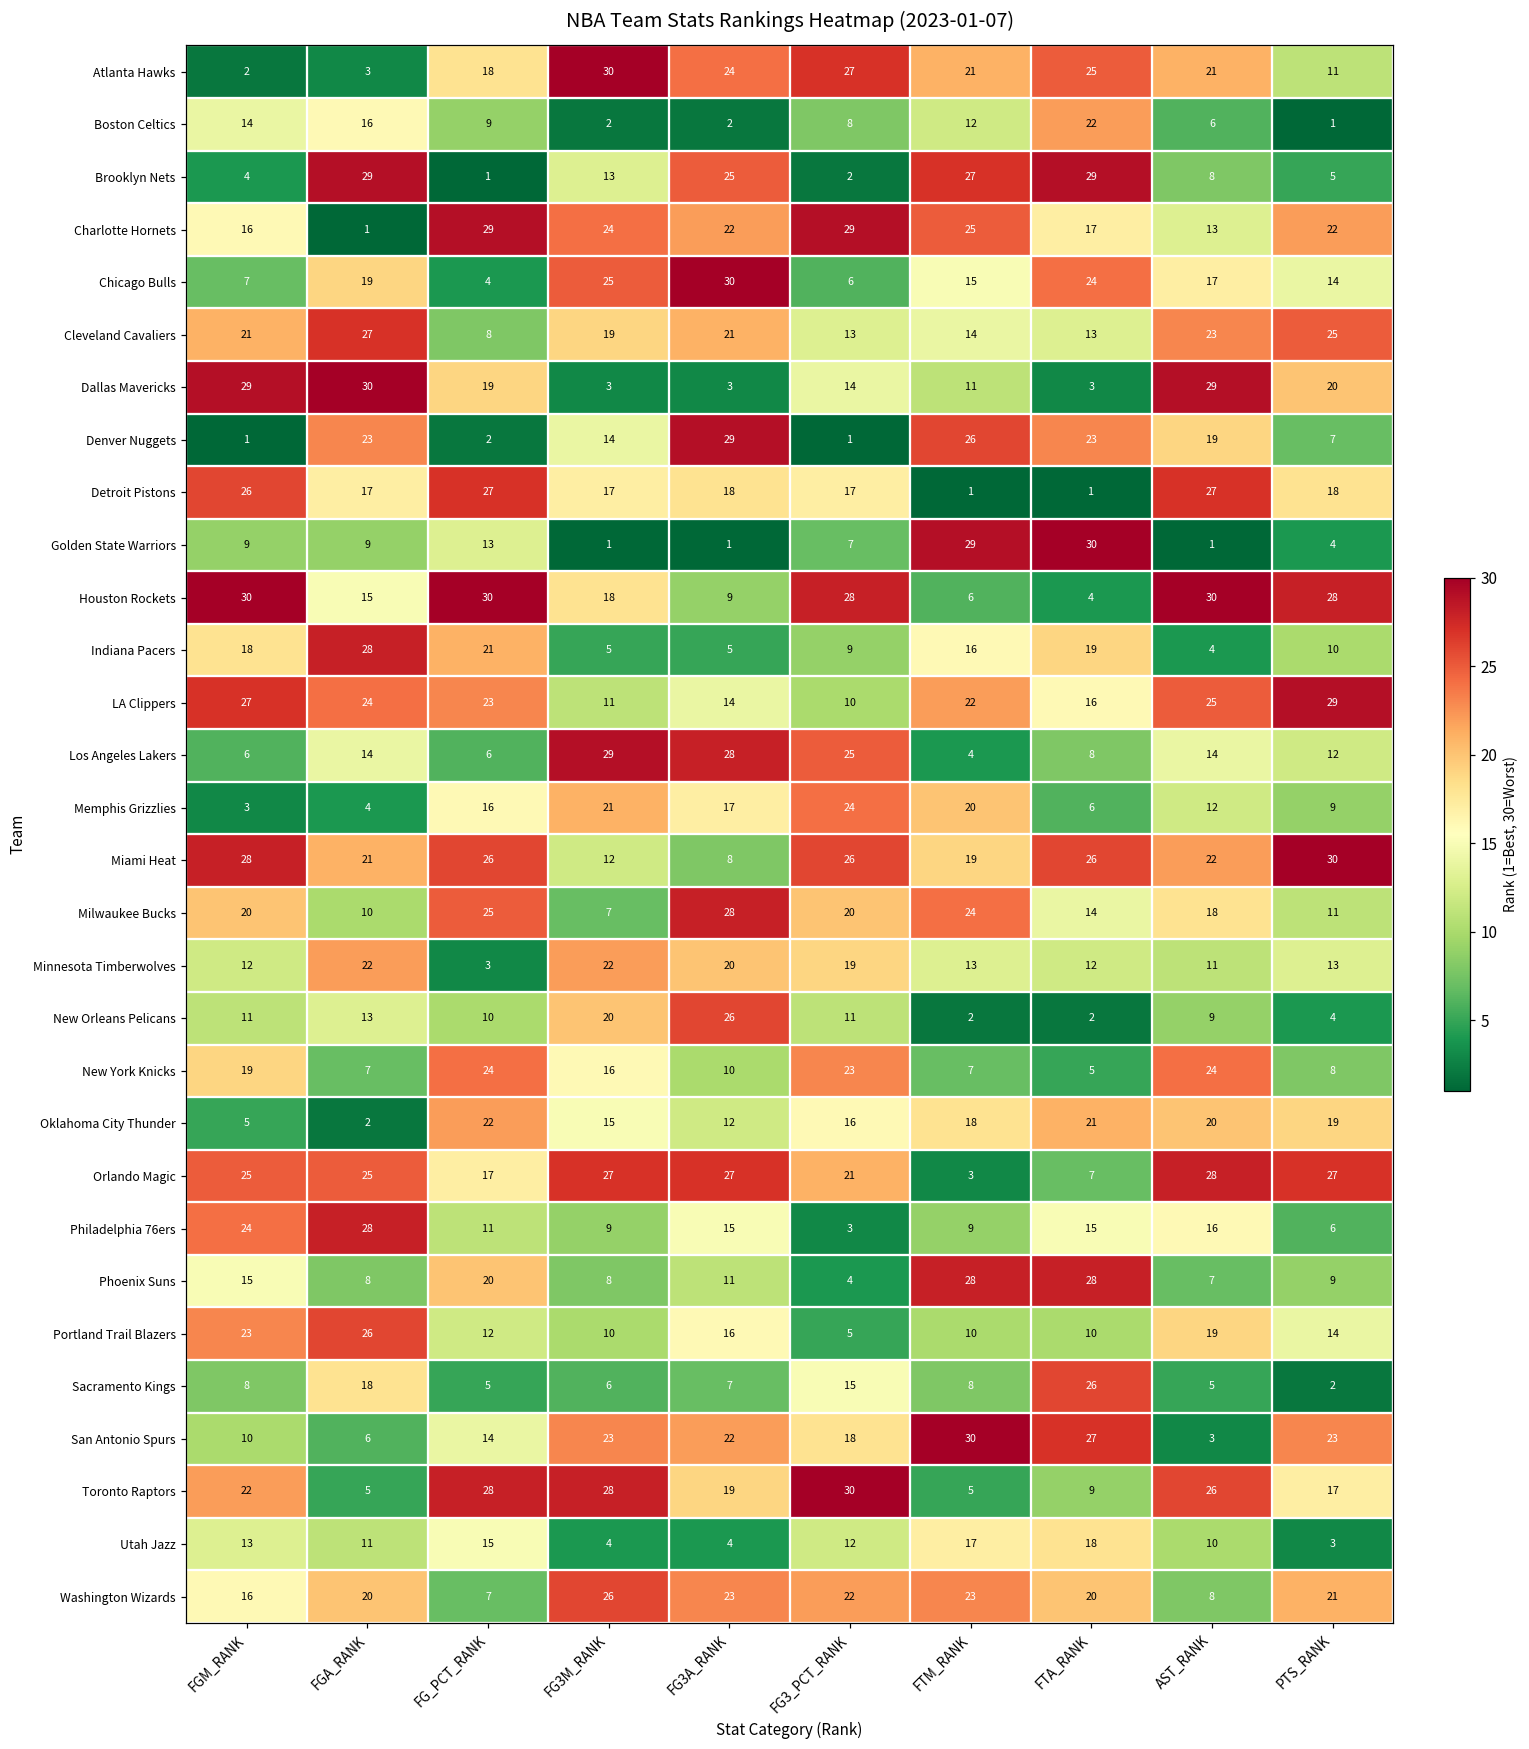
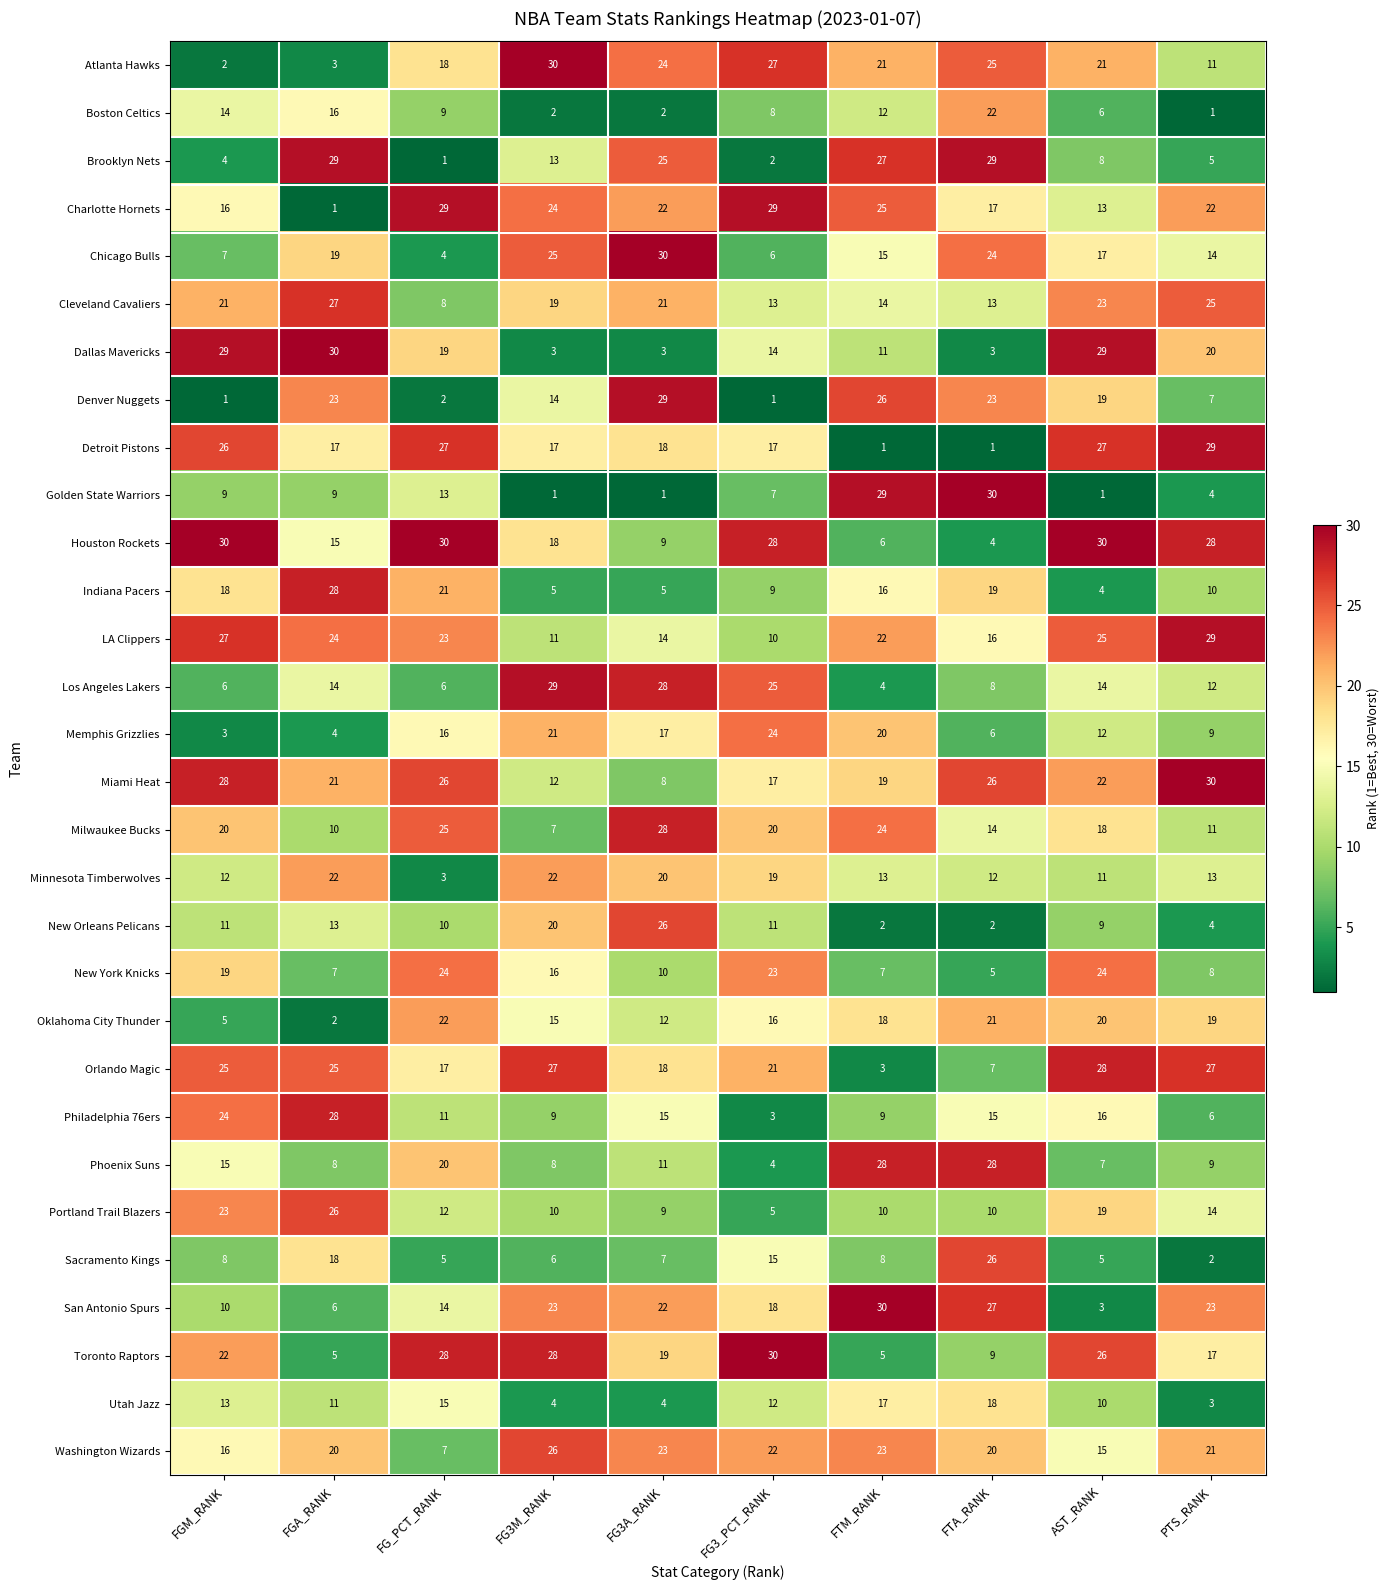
  {
    "Detroit Pistons": {
      "FGM_RANK": 26,
      "FGA_RANK": 17,
      "FG_PCT_RANK": 27,
      "FG3M_RANK": 17,
      "FG3A_RANK": 18,
      "FG3_PCT_RANK": 17,
      "FTM_RANK": 1,
      "FTA_RANK": 1,
      "AST_RANK": 27,
-     "PTS_RANK": 18
+     "PTS_RANK": 29
    },
    "Miami Heat": {
      "FGM_RANK": 28,
      "FGA_RANK": 21,
      "FG_PCT_RANK": 26,
      "FG3M_RANK": 12,
      "FG3A_RANK": 8,
-     "FG3_PCT_RANK": 26,
+     "FG3_PCT_RANK": 17,
      "FTM_RANK": 19,
      "FTA_RANK": 26,
      "AST_RANK": 22,
      "PTS_RANK": 30
    },
    "Orlando Magic": {
      "FGM_RANK": 25,
      "FGA_RANK": 25,
      "FG_PCT_RANK": 17,
      "FG3M_RANK": 27,
-     "FG3A_RANK": 27,
+     "FG3A_RANK": 18,
      "FG3_PCT_RANK": 21,
      "FTM_RANK": 3,
      "FTA_RANK": 7,
      "AST_RANK": 28,
      "PTS_RANK": 27
    },
    "Portland Trail Blazers": {
      "FGM_RANK": 23,
      "FGA_RANK": 26,
      "FG_PCT_RANK": 12,
      "FG3M_RANK": 10,
-     "FG3A_RANK": 16,
+     "FG3A_RANK": 9,
      "FG3_PCT_RANK": 5,
      "FTM_RANK": 10,
      "FTA_RANK": 10,
      "AST_RANK": 19,
      "PTS_RANK": 14
    },
    "Washington Wizards": {
      "FGM_RANK": 16,
      "FGA_RANK": 20,
      "FG_PCT_RANK": 7,
      "FG3M_RANK": 26,
      "FG3A_RANK": 23,
      "FG3_PCT_RANK": 22,
      "FTM_RANK": 23,
      "FTA_RANK": 20,
-     "AST_RANK": 8,
+     "AST_RANK": 15,
      "PTS_RANK": 21
    }
  }
